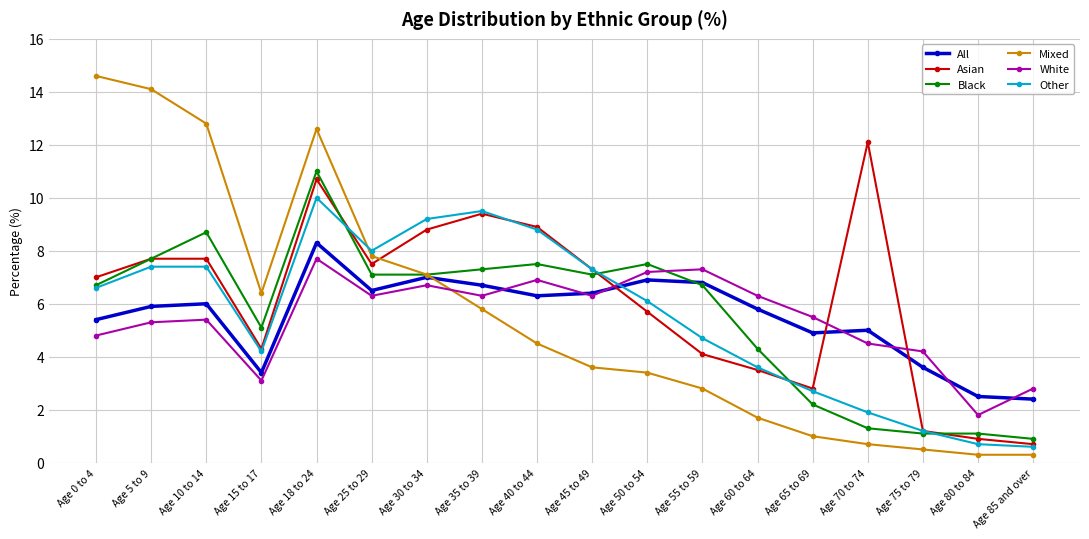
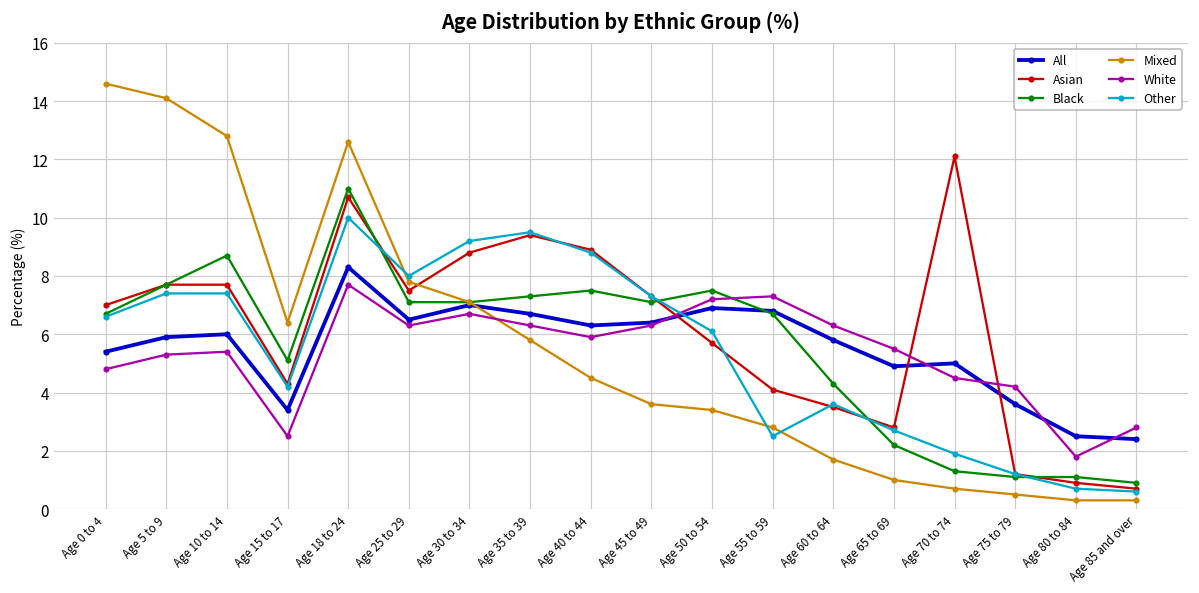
  {
    "All": {
      "Age 0 to 4": 5.4,
      "Age 5 to 9": 5.9,
      "Age 10 to 14": 6.0,
      "Age 15 to 17": 3.4,
      "Age 18 to 24": 8.3,
      "Age 25 to 29": 6.5,
      "Age 30 to 34": 7.0,
      "Age 35 to 39": 6.7,
      "Age 40 to 44": 6.3,
      "Age 45 to 49": 6.4,
      "Age 50 to 54": 6.9,
      "Age 55 to 59": 6.8,
      "Age 60 to 64": 5.8,
      "Age 65 to 69": 4.9,
      "Age 70 to 74": 5.0,
      "Age 75 to 79": 3.6,
      "Age 80 to 84": 2.5,
      "Age 85 and over": 2.4
    },
    "Asian": {
      "Age 0 to 4": 7.0,
      "Age 10 to 14": 7.7,
      "Age 15 to 17": 4.3,
      "Age 18 to 24": 10.7,
      "Age 25 to 29": 7.5,
      "Age 30 to 34": 8.8,
      "Age 35 to 39": 9.4,
      "Age 40 to 44": 8.9,
      "Age 50 to 54": 5.7,
      "Age 55 to 59": 4.1,
      "Age 60 to 64": 3.5,
      "Age 65 to 69": 2.8,
      "Age 70 to 74": 12.1,
      "Age 80 to 84": 0.9,
      "Age 85 and over": 0.7
    },
    "Black": {
      "Age 0 to 4": 6.7,
      "Age 10 to 14": 8.7,
      "Age 15 to 17": 5.1,
      "Age 18 to 24": 11.0,
      "Age 25 to 29": 7.1,
      "Age 35 to 39": 7.3,
      "Age 40 to 44": 7.5,
      "Age 45 to 49": 7.1,
      "Age 50 to 54": 7.5,
      "Age 55 to 59": 6.7,
      "Age 60 to 64": 4.3,
      "Age 65 to 69": 2.2,
      "Age 70 to 74": 1.3,
      "Age 75 to 79": 1.1,
      "Age 80 to 84": 1.1,
      "Age 85 and over": 0.9
    },
    "Mixed": {
      "Age 0 to 4": 14.6,
      "Age 5 to 9": 14.1,
      "Age 10 to 14": 12.8,
      "Age 15 to 17": 6.4,
      "Age 18 to 24": 12.6,
      "Age 25 to 29": 7.8,
      "Age 35 to 39": 5.8,
      "Age 40 to 44": 4.5,
      "Age 45 to 49": 3.6,
      "Age 50 to 54": 3.4,
      "Age 55 to 59": 2.8,
      "Age 60 to 64": 1.7,
      "Age 65 to 69": 1.0,
      "Age 70 to 74": 0.7,
      "Age 75 to 79": 0.5,
      "Age 80 to 84": 0.3,
      "Age 85 and over": 0.3
    },
    "White": {
      "Age 0 to 4": 4.8,
      "Age 5 to 9": 5.3,
      "Age 10 to 14": 5.4,
-     "Age 15 to 17": 3.1,
+     "Age 15 to 17": 2.5,
      "Age 18 to 24": 7.7,
      "Age 25 to 29": 6.3,
      "Age 30 to 34": 6.7,
      "Age 35 to 39": 6.3,
-     "Age 40 to 44": 6.9,
+     "Age 40 to 44": 5.9,
      "Age 45 to 49": 6.3,
      "Age 50 to 54": 7.2,
      "Age 55 to 59": 7.3,
      "Age 60 to 64": 6.3,
      "Age 65 to 69": 5.5,
      "Age 70 to 74": 4.5,
      "Age 75 to 79": 4.2,
      "Age 80 to 84": 1.8,
      "Age 85 and over": 2.8
    },
    "Other": {
      "Age 0 to 4": 6.6,
      "Age 5 to 9": 7.4,
      "Age 10 to 14": 7.4,
      "Age 15 to 17": 4.2,
      "Age 18 to 24": 10.0,
      "Age 25 to 29": 8.0,
      "Age 30 to 34": 9.2,
      "Age 35 to 39": 9.5,
      "Age 40 to 44": 8.8,
      "Age 50 to 54": 6.1,
-     "Age 55 to 59": 4.7,
+     "Age 55 to 59": 2.5,
      "Age 60 to 64": 3.6,
      "Age 65 to 69": 2.7,
      "Age 70 to 74": 1.9,
      "Age 80 to 84": 0.7,
      "Age 85 and over": 0.6
    }
  }
